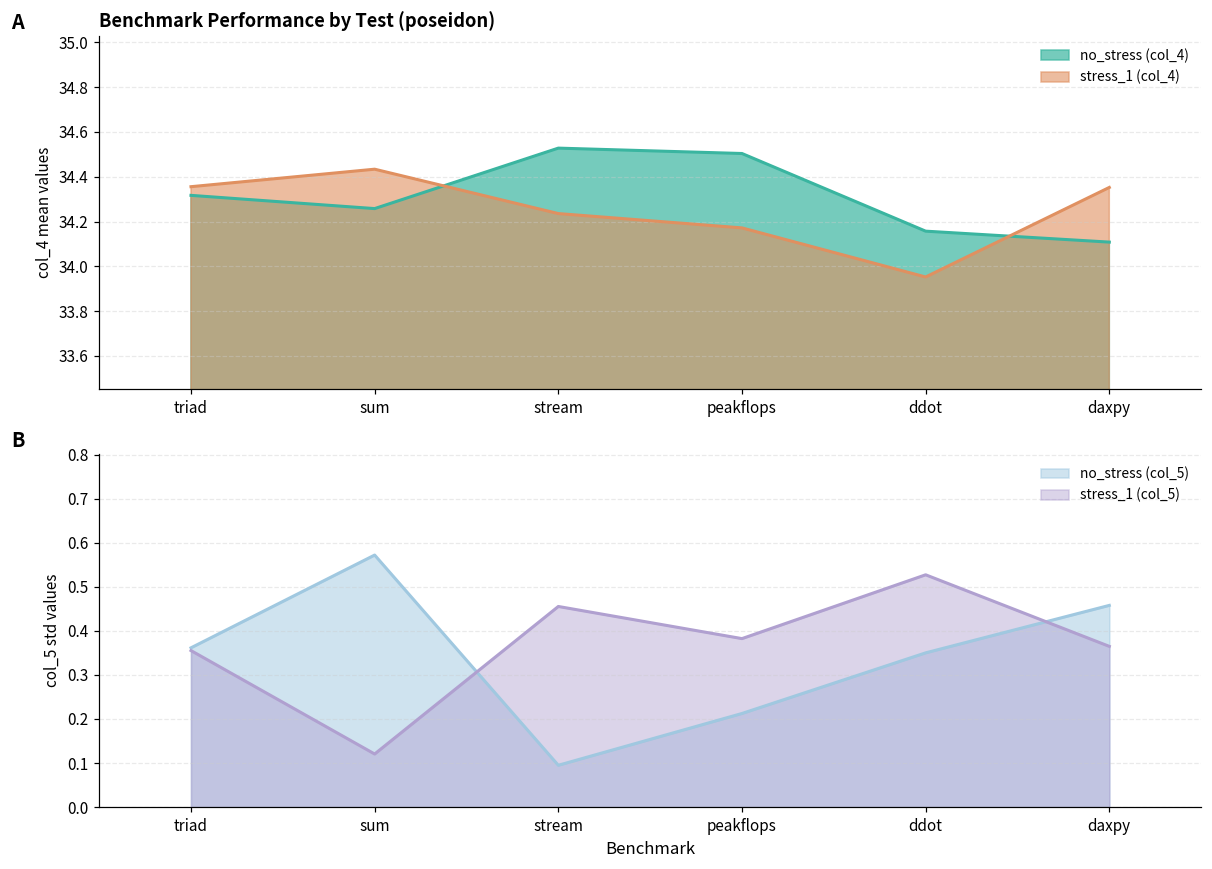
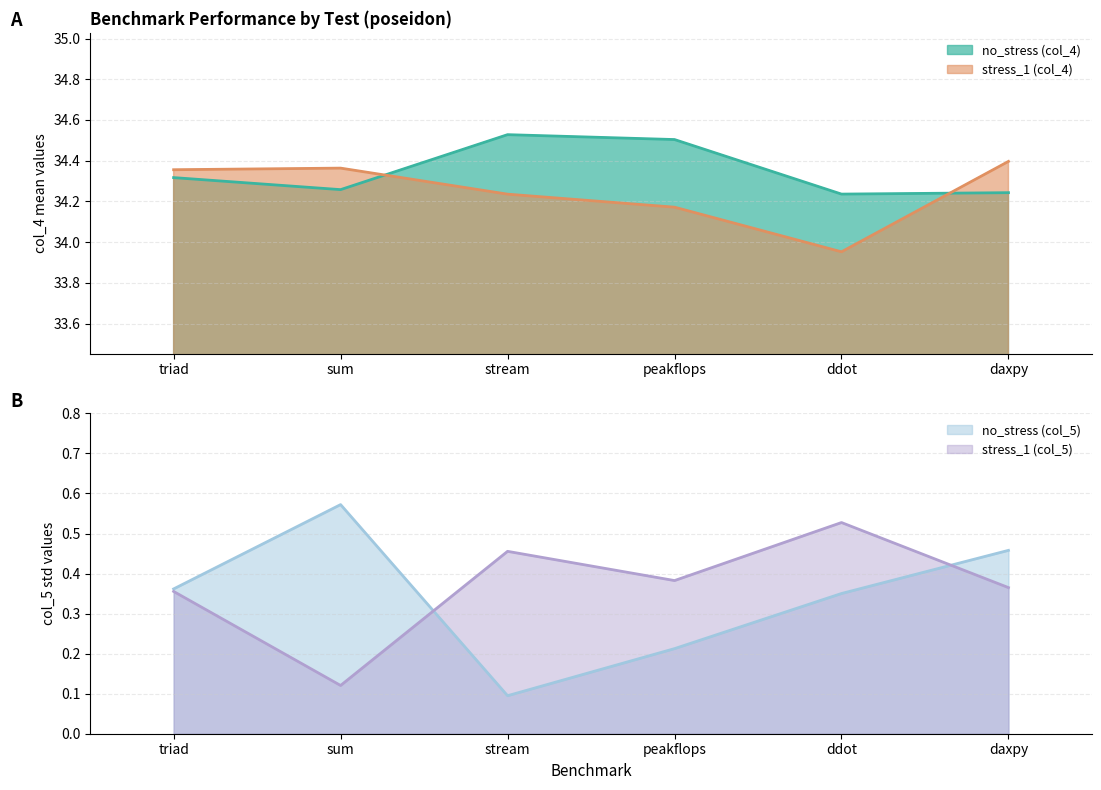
  {
    "Benchmark Performance by Test (poseidon)": {
      "no_stress (col_4)": {
        "triad": 34.32,
        "sum": 34.26,
        "stream": 34.53,
        "peakflops": 34.50,
-       "ddot": 34.16,
-       "daxpy": 34.11
+       "ddot": 34.24,
+       "daxpy": 34.24
      },
      "stress_1 (col_4)": {
        "triad": 34.36,
-       "sum": 34.43,
+       "sum": 34.36,
        "stream": 34.24,
        "peakflops": 34.17,
        "ddot": 33.95,
-       "daxpy": 34.35
+       "daxpy": 34.40
      }
    }
  }
